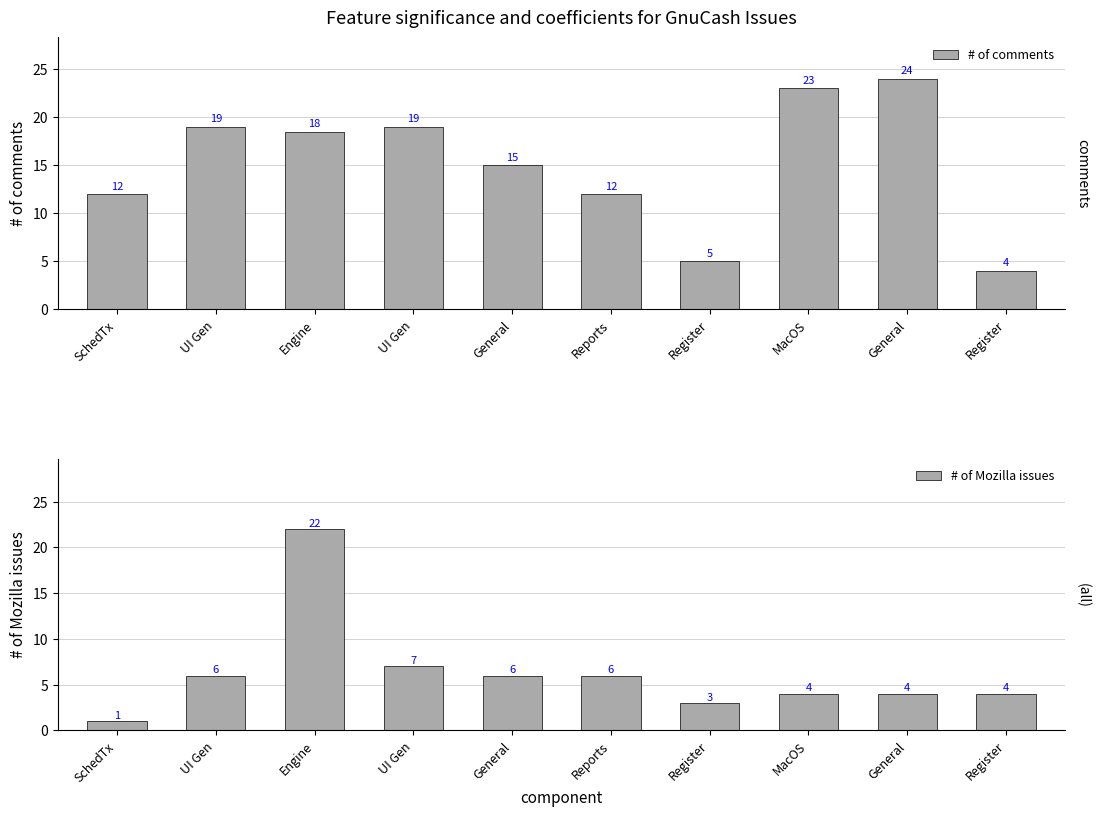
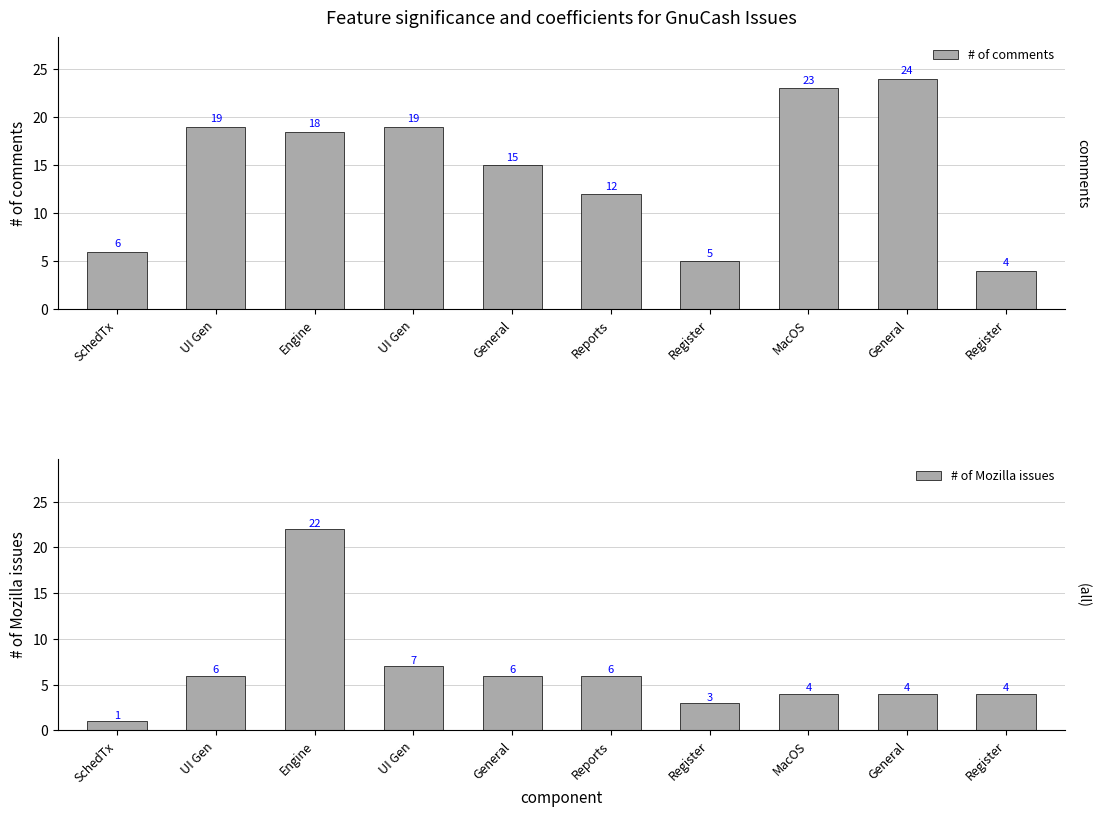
  {
    "Feature significance and coefficients for GnuCash Issues": {
-     "SchedTx": 12,
+     "SchedTx": 6,
      "Engine": 18,
      "Reports": 12,
      "MacOS": 23
    }
  }
